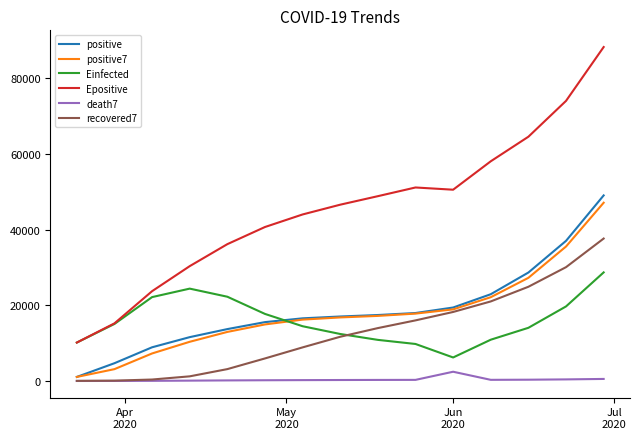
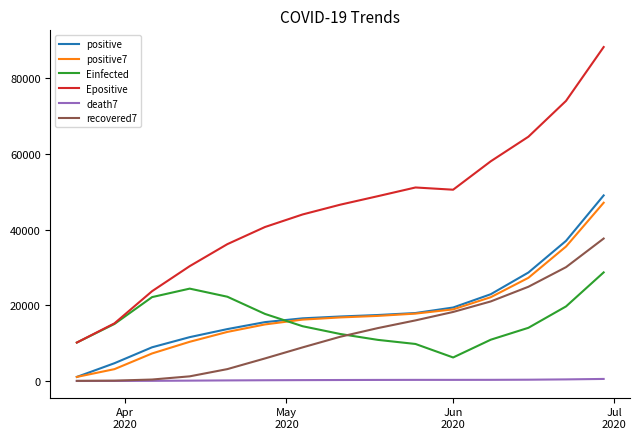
  {
    "Einfected": {
      "Jun 2020": 6000
    },
    "Epositive": {
      "Jun 2020": 51000
    },
    "death7": {
-     "Jun 2020": 2000
+     "Jun 2020": 0
    },
    "recovered7": {
      "Jun 2020": 18000
    }
  }
